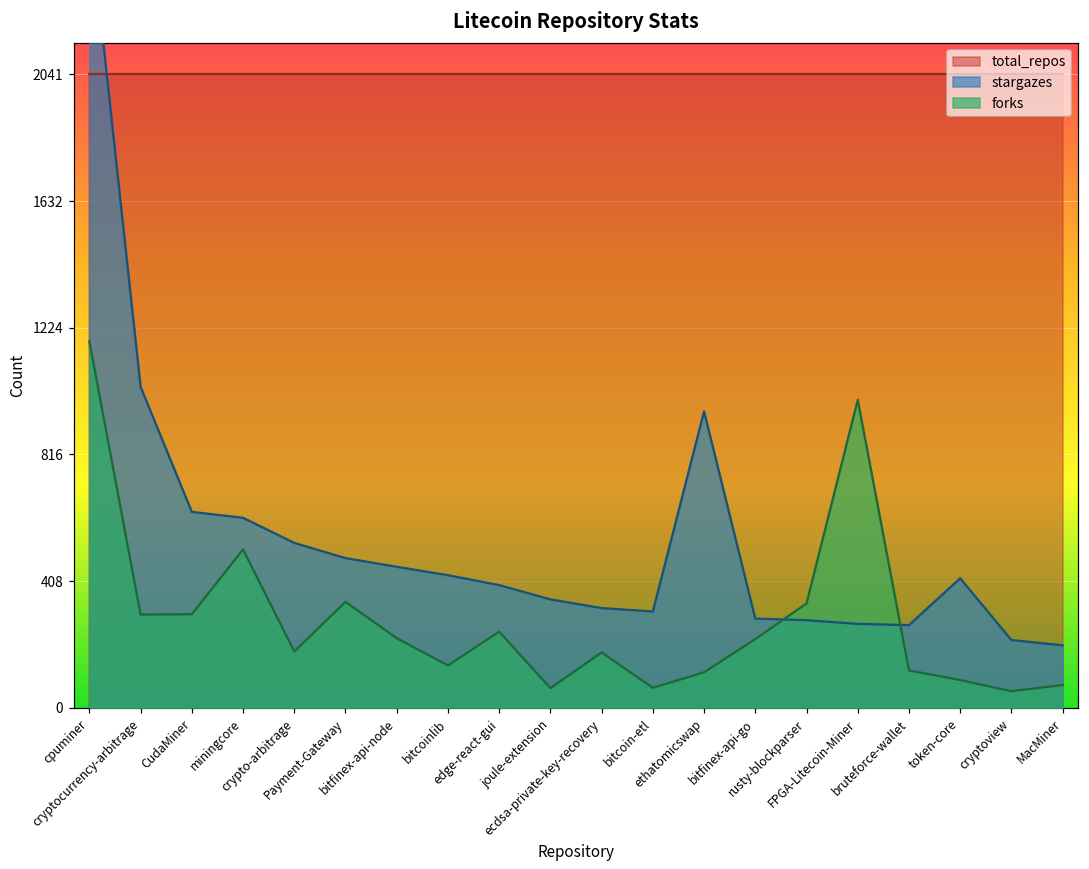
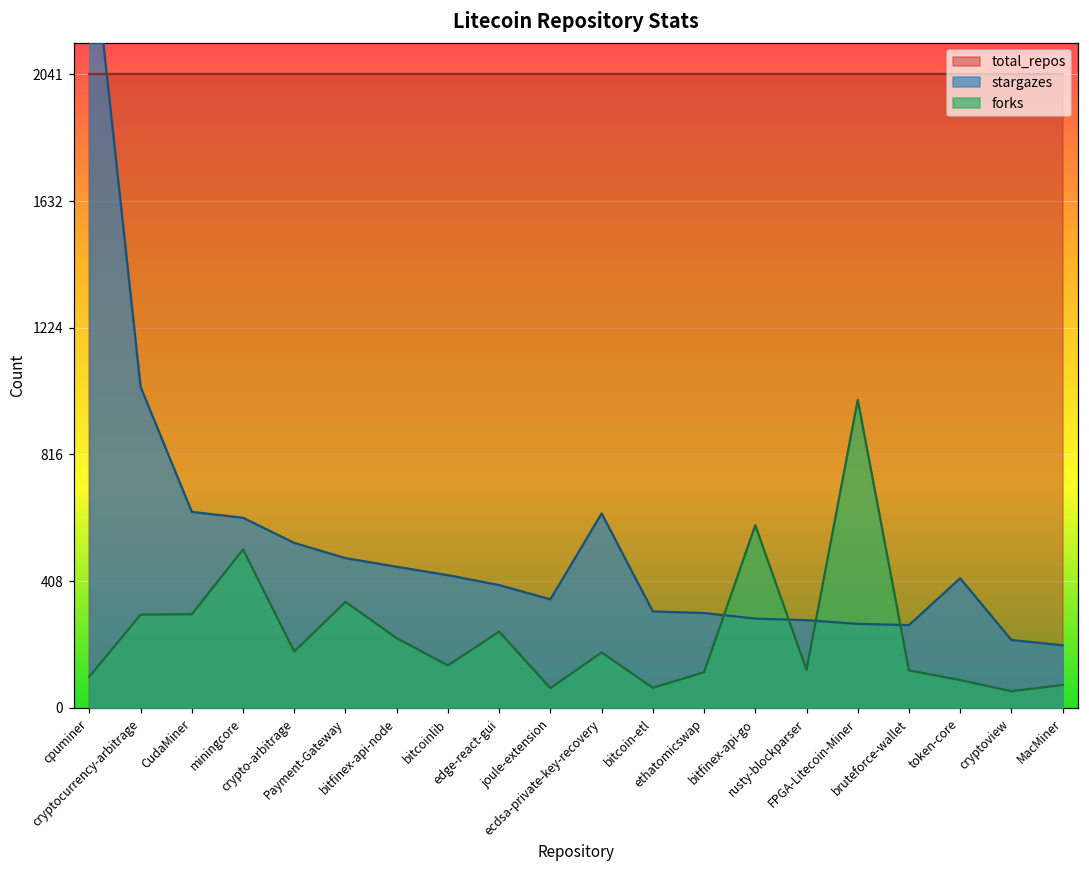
  {
    "total_repos": {
      "cpuminer": 2040,
      "cryptocurrency-arbitrage": 2040,
      "CudaMiner": 2040,
      "miningcore": 2040,
      "crypto-arbitrage": 2040,
      "Payment-Gateway": 2040,
      "bitfinex-api-node": 2040,
      "bitcoinlib": 2040,
      "edge-react-gui": 2040,
      "joule-extension": 2040,
      "ecdsa-private-key-recovery": 2040,
      "bitcoin-etl": 2040,
      "ethatomicswap": 2040,
      "bitfinex-api-go": 2040,
      "rusty-blockparser": 2040,
      "FPGA-Litecoin-Miner": 2040,
      "bruteforce-wallet": 2040
    },
    "stargazes": {
      "cryptocurrency-arbitrage": 1030,
      "CudaMiner": 630,
      "miningcore": 610,
      "crypto-arbitrage": 530,
      "Payment-Gateway": 480,
      "bitfinex-api-node": 450,
      "bitcoinlib": 430,
      "edge-react-gui": 400,
      "joule-extension": 350,
-     "ecdsa-private-key-recovery": 320,
+     "ecdsa-private-key-recovery": 630,
      "bitcoin-etl": 310,
-     "ethatomicswap": 960,
+     "ethatomicswap": 310,
      "bitfinex-api-go": 290,
      "rusty-blockparser": 280,
      "FPGA-Litecoin-Miner": 270,
      "bruteforce-wallet": 270,
      "token-core": 420,
      "cryptoview": 220,
      "MacMiner": 200
    },
    "forks": {
-     "cpuminer": 1180,
+     "cpuminer": 100,
      "cryptocurrency-arbitrage": 300,
      "CudaMiner": 300,
      "miningcore": 510,
      "crypto-arbitrage": 180,
      "Payment-Gateway": 340,
      "bitfinex-api-node": 220,
      "bitcoinlib": 140,
      "edge-react-gui": 250,
      "joule-extension": 60,
      "ecdsa-private-key-recovery": 180,
      "bitcoin-etl": 60,
      "ethatomicswap": 110,
-     "bitfinex-api-go": 220,
-     "rusty-blockparser": 340,
+     "bitfinex-api-go": 590,
+     "rusty-blockparser": 120,
      "FPGA-Litecoin-Miner": 990,
      "bruteforce-wallet": 120,
      "token-core": 90,
      "cryptoview": 50,
      "MacMiner": 70
    }
  }
